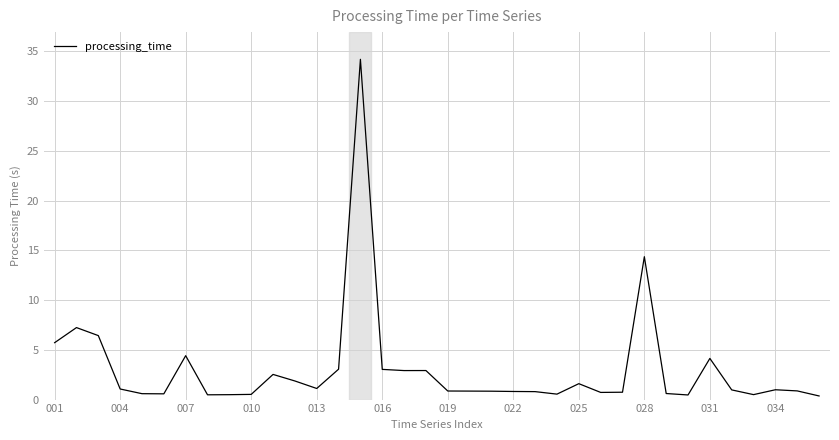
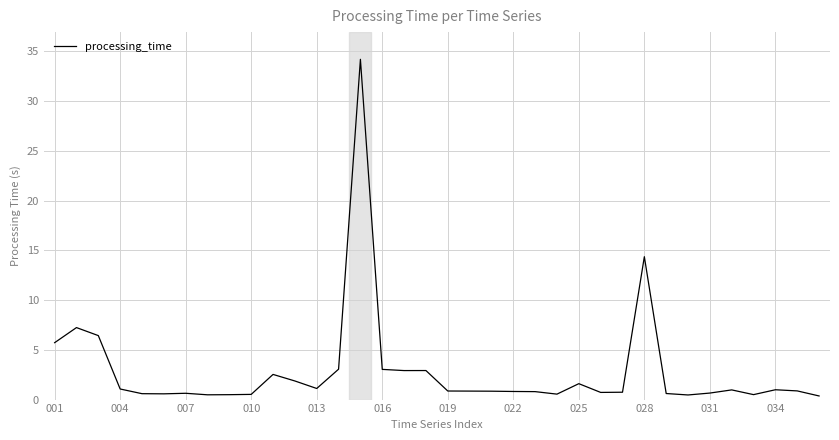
  {
    "001": 6,
    "004": 1,
-   "007": 4,
+   "007": 1,
    "010": 1,
    "013": 1,
    "016": 3,
    "019": 1,
    "022": 1,
    "025": 2,
    "028": 14,
-   "031": 4,
+   "031": 1,
    "034": 1
  }
